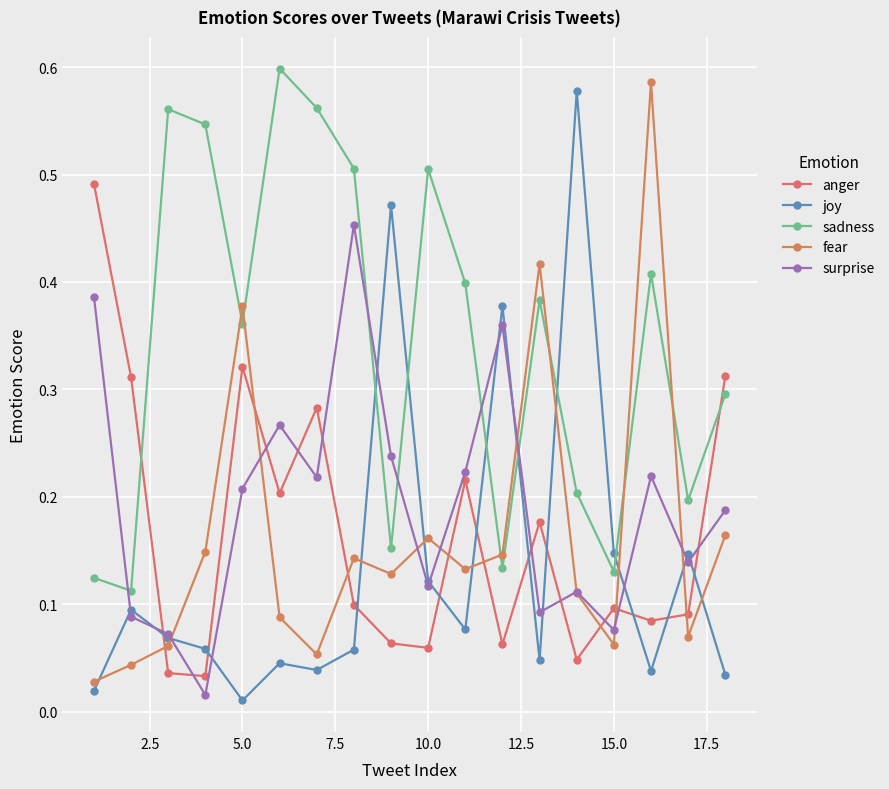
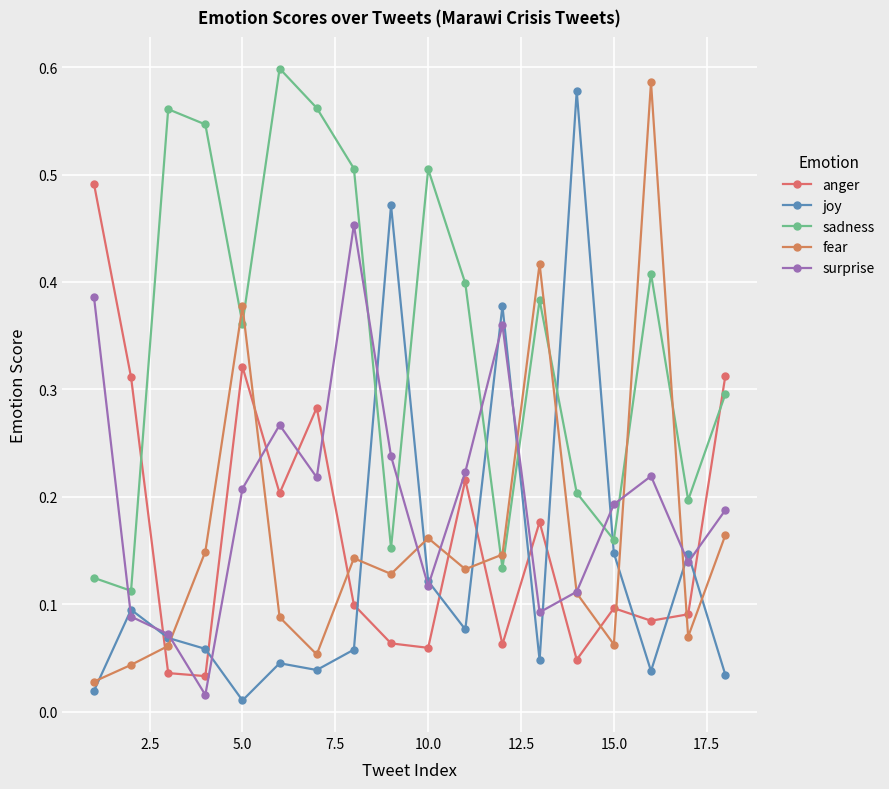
  {
    "joy": {
      "5.0": 0.010,
      "10.0": 0.121,
      "15.0": 0.148
    },
    "sadness": {
      "5.0": 0.361,
      "10.0": 0.505,
-     "15.0": 0.130
+     "15.0": 0.160
    },
    "surprise": {
      "5.0": 0.208,
      "10.0": 0.117,
-     "15.0": 0.076
+     "15.0": 0.193
    }
  }
